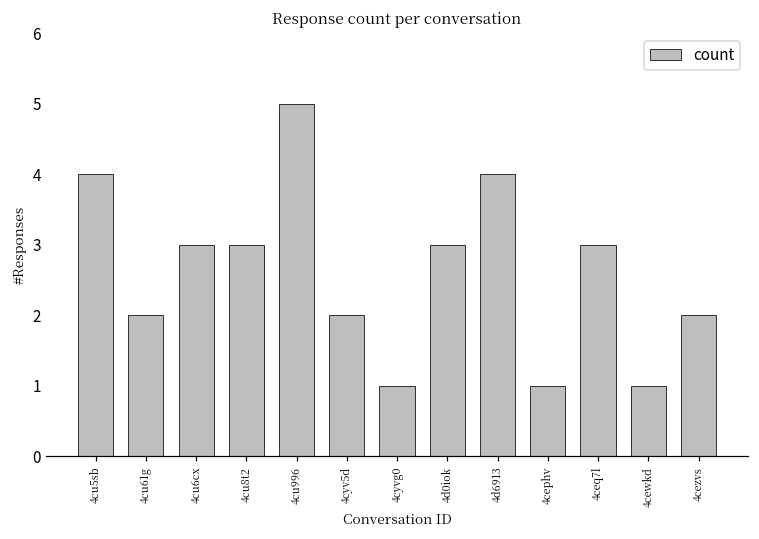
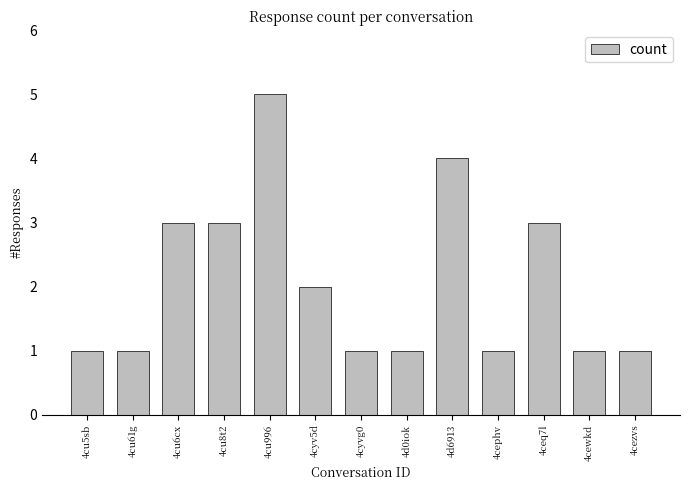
  {
-   "4cu5sb": 4,
-   "4cu61g": 2,
+   "4cu5sb": 1,
+   "4cu61g": 1,
    "4cu6cx": 3,
    "4cu8t2": 3,
    "4cu996": 5,
    "4cyv5d": 2,
    "4cyvg0": 1,
-   "4d0iok": 3,
+   "4d0iok": 1,
    "4d6913": 4,
    "4cephv": 1,
    "4ceq7l": 3,
    "4cewkd": 1,
-   "4cezvs": 2
+   "4cezvs": 1
  }
